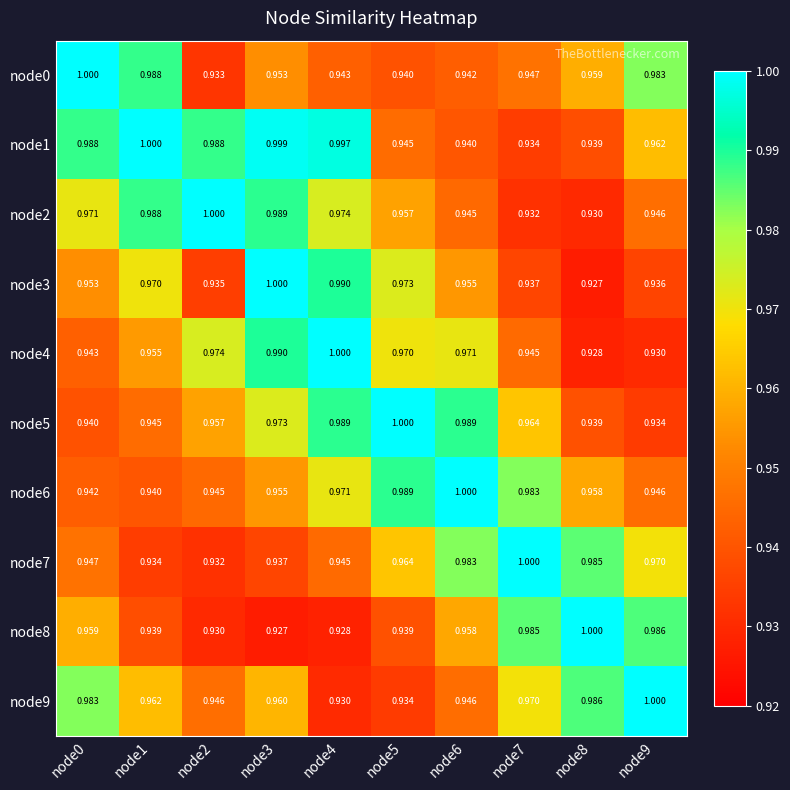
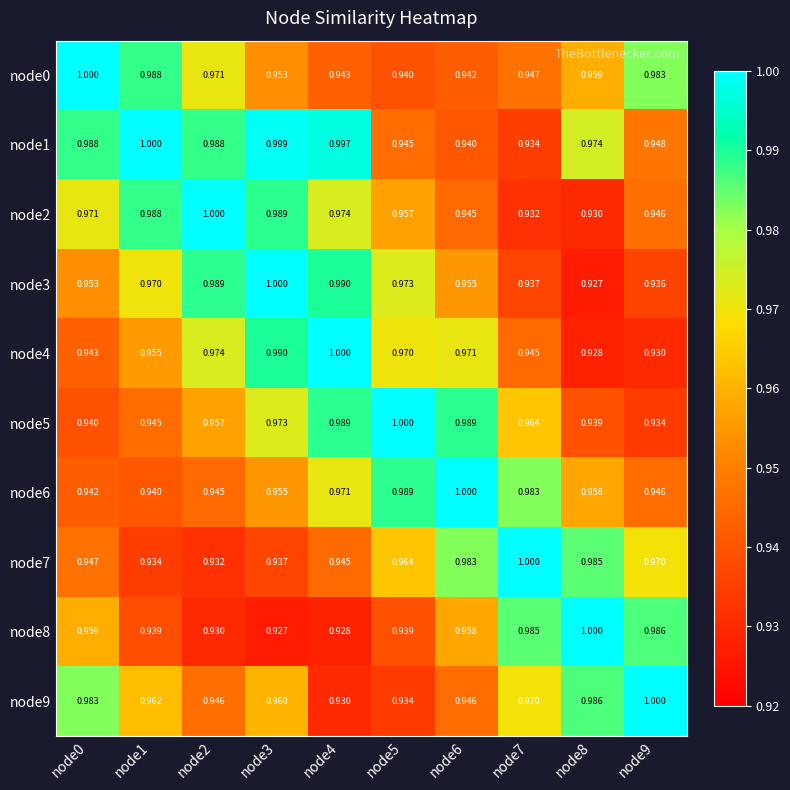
  {
    "node0": {
      "node0": 1.000,
      "node1": 0.988,
-     "node2": 0.933,
+     "node2": 0.971,
      "node3": 0.953,
      "node4": 0.943,
      "node5": 0.940,
      "node6": 0.942,
      "node7": 0.947,
      "node9": 0.983
    },
    "node1": {
      "node0": 0.988,
      "node1": 1.000,
      "node2": 0.988,
      "node3": 0.999,
      "node4": 0.997,
      "node5": 0.945,
      "node6": 0.940,
      "node7": 0.934,
-     "node8": 0.939,
-     "node9": 0.962
+     "node8": 0.974,
+     "node9": 0.948
    },
    "node2": {
      "node0": 0.971,
      "node1": 0.988,
      "node2": 1.000,
      "node3": 0.989,
      "node4": 0.974,
      "node5": 0.957,
      "node6": 0.945,
      "node7": 0.932,
      "node8": 0.930,
      "node9": 0.946
    },
    "node3": {
      "node0": 0.953,
      "node1": 0.970,
-     "node2": 0.935,
+     "node2": 0.989,
      "node3": 1.000,
      "node4": 0.990,
      "node5": 0.973,
      "node6": 0.955,
      "node7": 0.937,
      "node8": 0.927,
      "node9": 0.936
    },
    "node4": {
      "node0": 0.943,
      "node1": 0.955,
      "node2": 0.974,
      "node3": 0.990,
      "node4": 1.000,
      "node5": 0.970,
      "node6": 0.971,
      "node7": 0.945,
      "node8": 0.928,
      "node9": 0.930
    },
    "node5": {
      "node0": 0.940,
      "node1": 0.945,
      "node2": 0.957,
      "node3": 0.973,
      "node4": 0.989,
      "node5": 1.000,
      "node6": 0.989,
      "node7": 0.964,
      "node8": 0.939,
      "node9": 0.934
    },
    "node6": {
      "node0": 0.942,
      "node1": 0.940,
      "node2": 0.945,
      "node3": 0.955,
      "node4": 0.971,
      "node5": 0.989,
      "node6": 1.000,
      "node7": 0.983,
      "node8": 0.958,
      "node9": 0.946
    },
    "node7": {
      "node0": 0.947,
      "node1": 0.934,
      "node2": 0.932,
      "node3": 0.937,
      "node4": 0.945,
      "node5": 0.964,
      "node6": 0.983,
      "node7": 1.000,
      "node8": 0.985,
      "node9": 0.970
    },
    "node8": {
      "node0": 0.959,
      "node1": 0.939,
      "node2": 0.930,
      "node3": 0.927,
      "node4": 0.928,
      "node5": 0.939,
      "node6": 0.958,
      "node7": 0.985,
      "node8": 1.000,
      "node9": 0.986
    },
    "node9": {
      "node0": 0.983,
      "node1": 0.962,
      "node2": 0.946,
      "node3": 0.960,
      "node4": 0.930,
      "node5": 0.934,
      "node6": 0.946,
      "node7": 0.970,
      "node8": 0.986,
      "node9": 1.000
    }
  }
